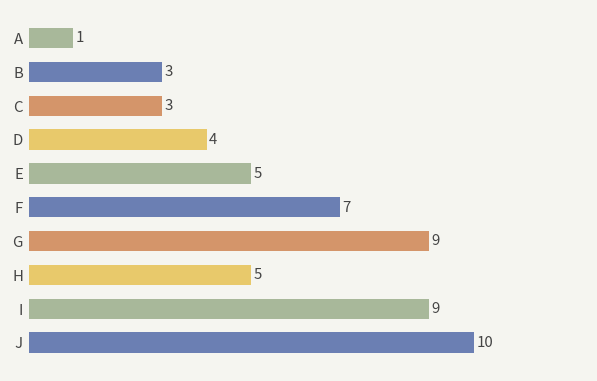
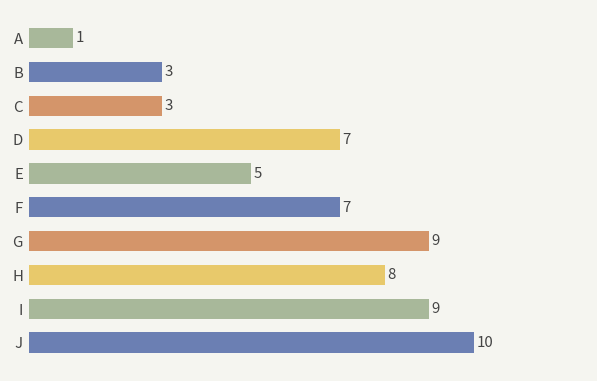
  {
    "A": 1,
    "B": 3,
    "C": 3,
-   "D": 4,
+   "D": 7,
    "E": 5,
    "F": 7,
    "G": 9,
-   "H": 5,
+   "H": 8,
    "I": 9,
    "J": 10
  }
